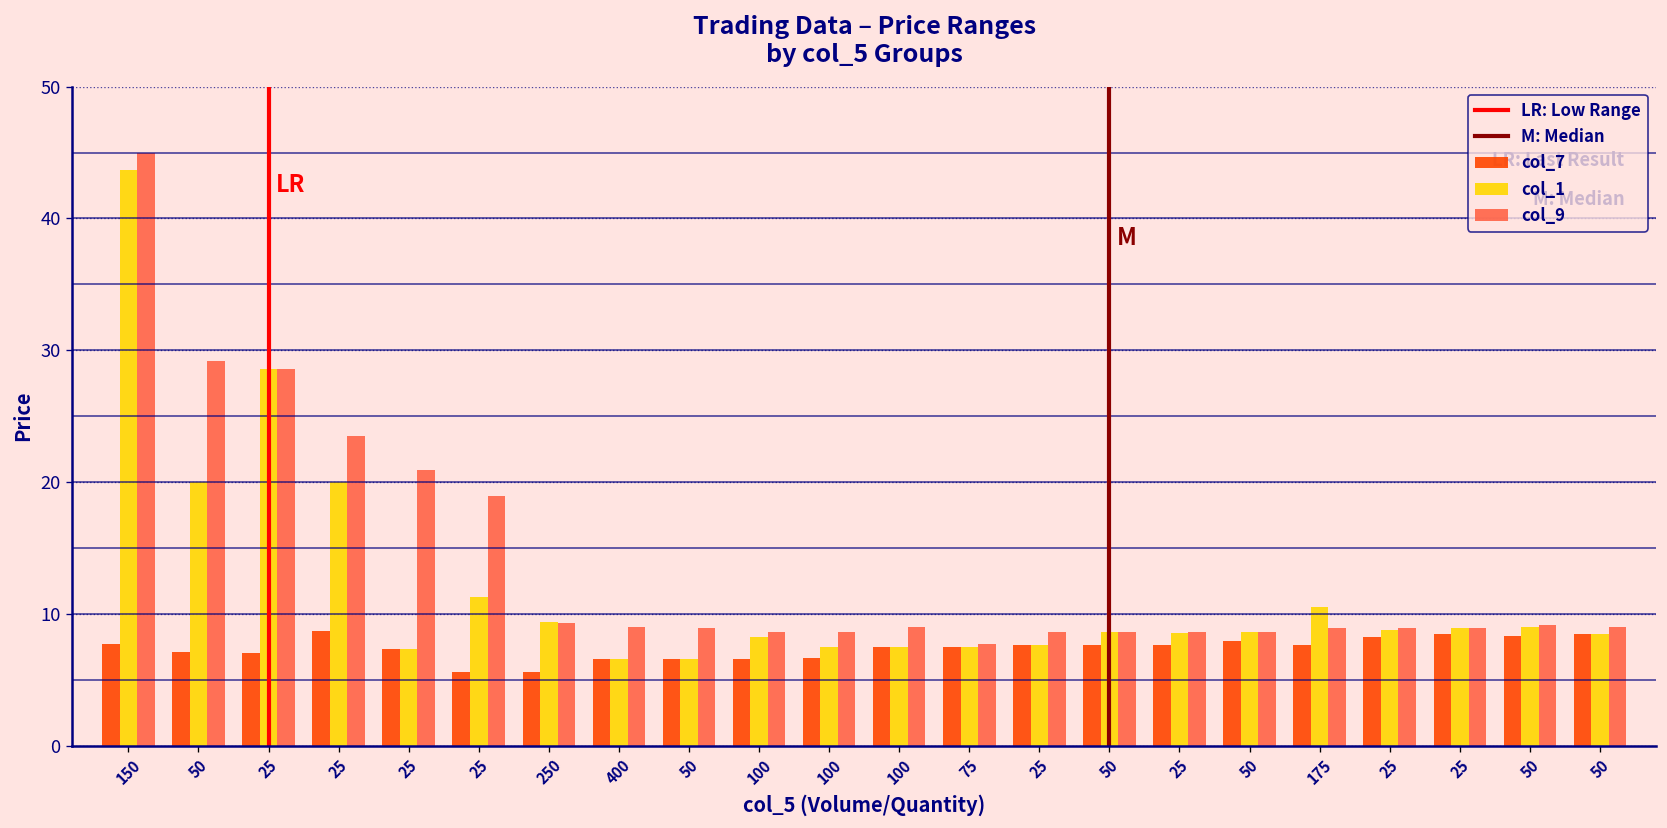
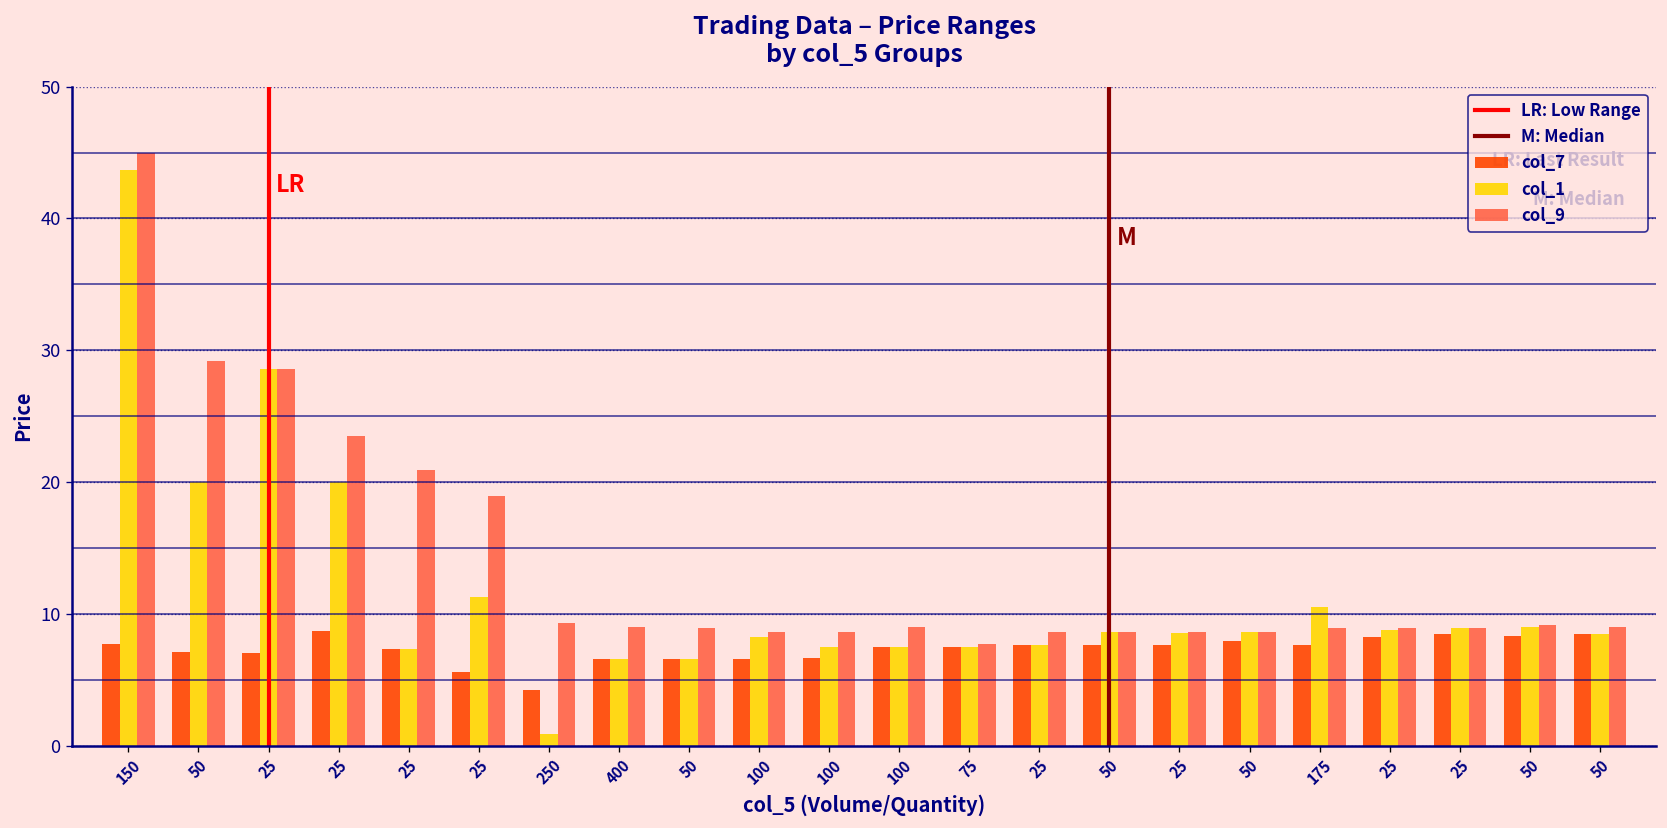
  {
    "col_7": {
      "150": 7.7,
-     "250": 5.6,
+     "250": 4.2,
      "400": 6.6,
      "75": 7.5,
      "175": 7.7
    },
    "col_1": {
      "150": 43.7,
-     "250": 9.4,
+     "250": 0.9,
      "400": 6.6,
      "75": 7.5,
      "175": 10.5
    },
    "col_9": {
      "150": 45.0,
      "250": 9.3,
      "400": 9.0,
      "75": 7.7,
      "175": 9.0
    }
  }
